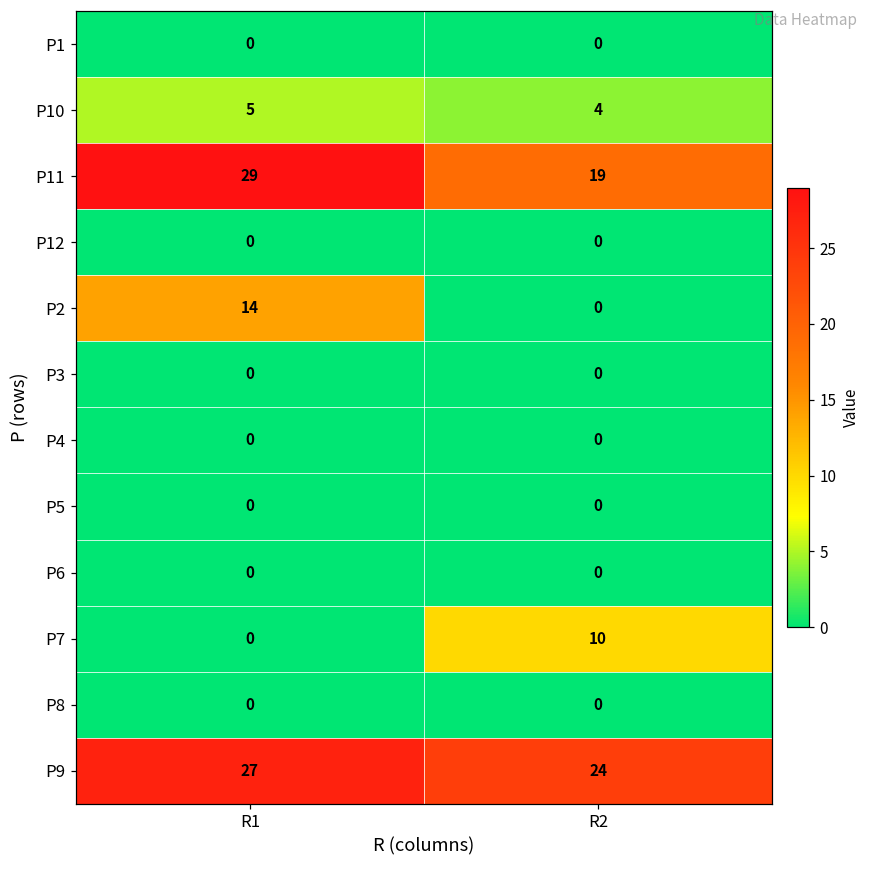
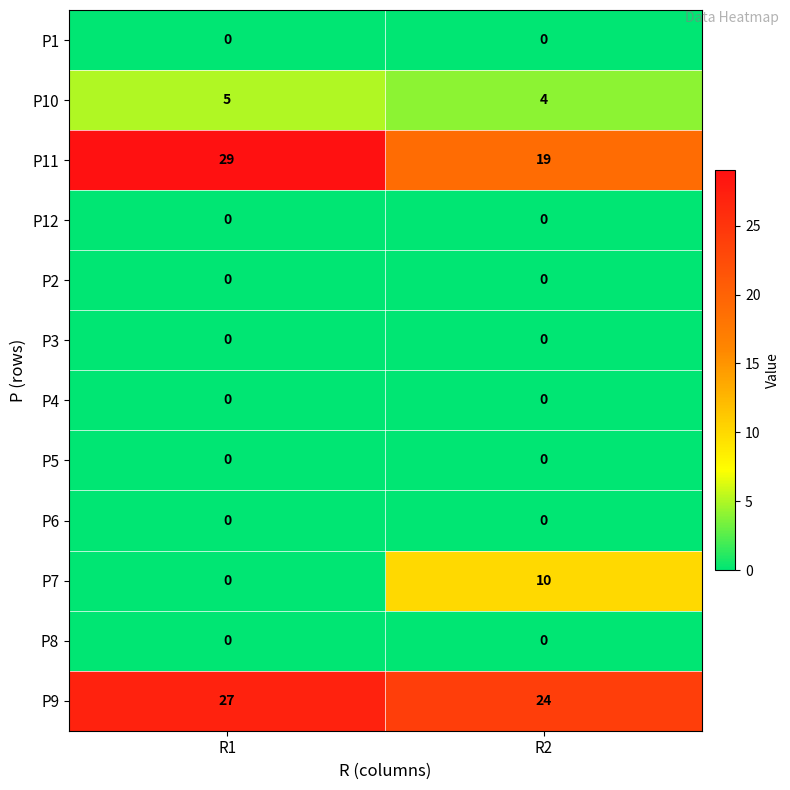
  {
    "P1": {
      "R1": 0,
      "R2": 0
    },
    "P10": {
      "R1": 5,
      "R2": 4
    },
    "P11": {
      "R1": 29,
      "R2": 19
    },
    "P12": {
      "R1": 0,
      "R2": 0
    },
    "P2": {
-     "R1": 14,
+     "R1": 0,
      "R2": 0
    },
    "P3": {
      "R1": 0,
      "R2": 0
    },
    "P4": {
      "R1": 0,
      "R2": 0
    },
    "P5": {
      "R1": 0,
      "R2": 0
    },
    "P6": {
      "R1": 0,
      "R2": 0
    },
    "P7": {
      "R1": 0,
      "R2": 10
    },
    "P8": {
      "R1": 0,
      "R2": 0
    },
    "P9": {
      "R1": 27,
      "R2": 24
    }
  }
